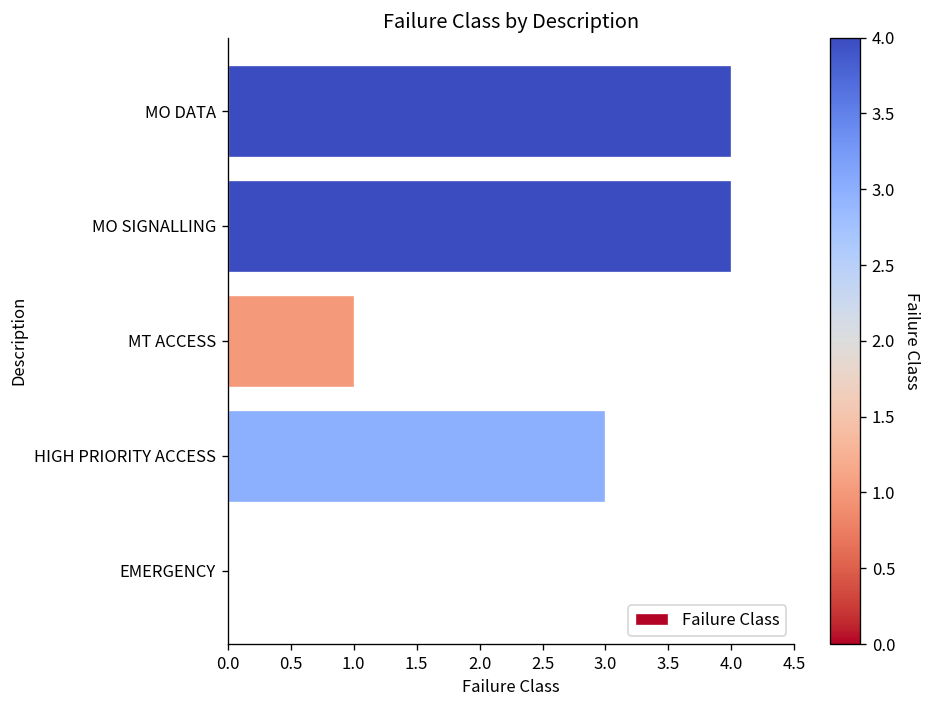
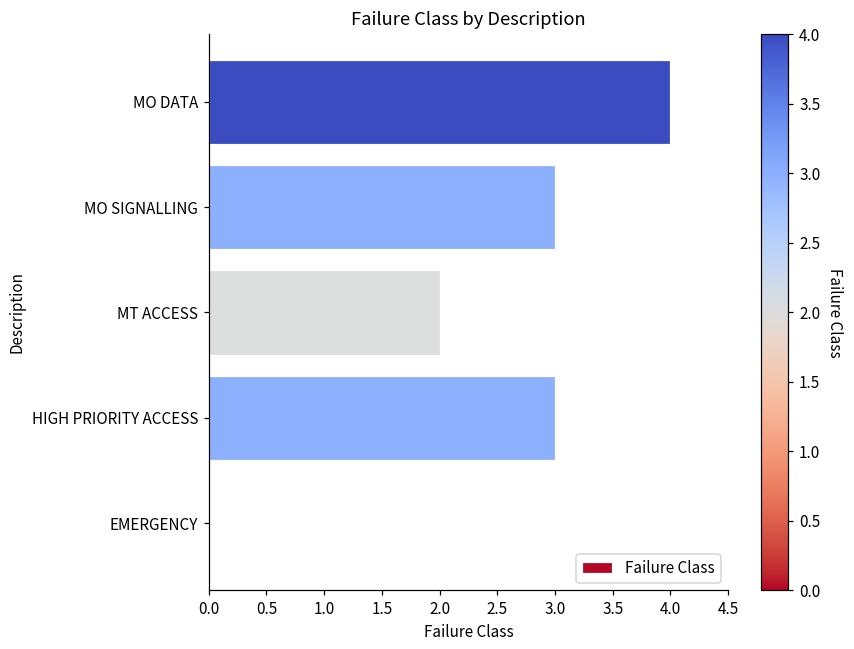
  {
    "MO DATA": 4,
-   "MO SIGNALLING": 4,
-   "MT ACCESS": 1,
+   "MO SIGNALLING": 3,
+   "MT ACCESS": 2,
    "HIGH PRIORITY ACCESS": 3,
    "EMERGENCY": 0
  }
